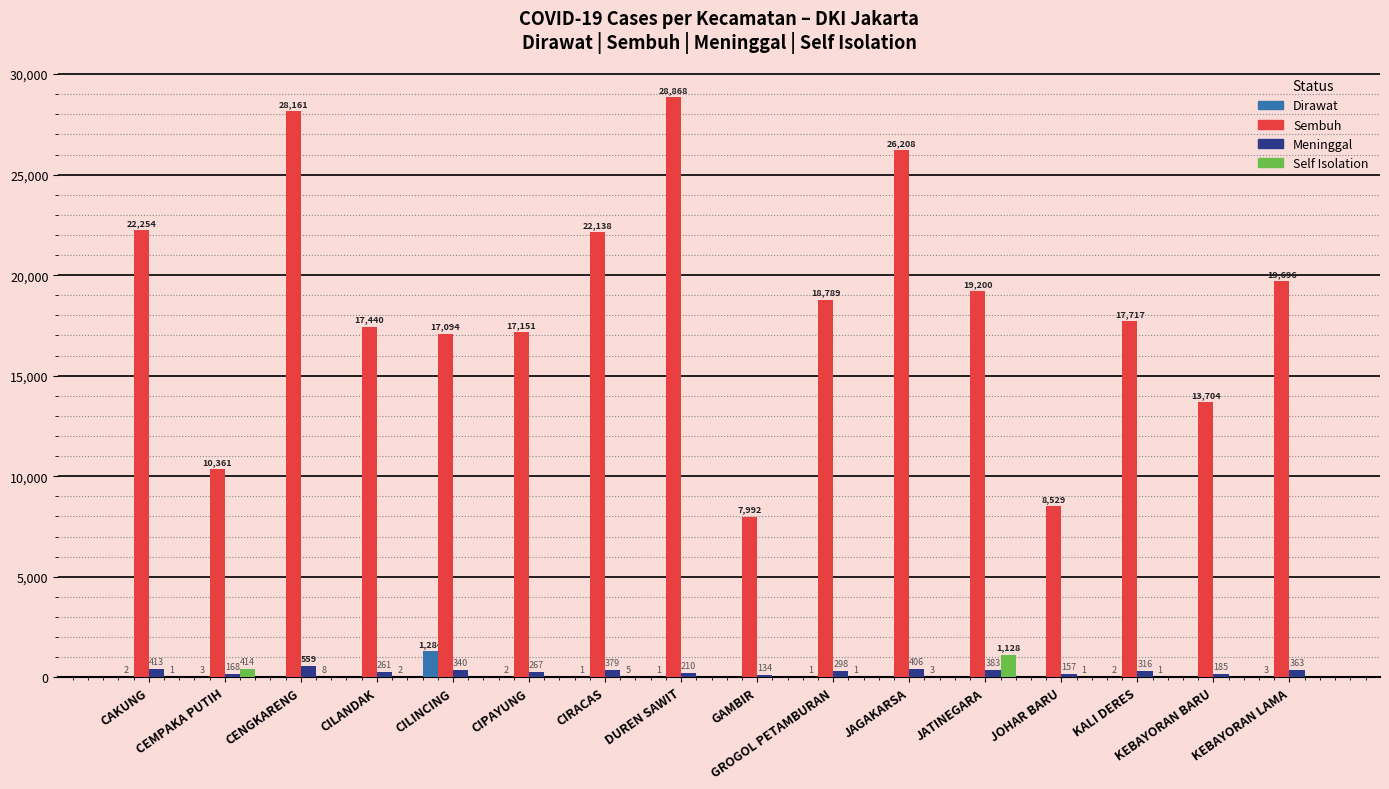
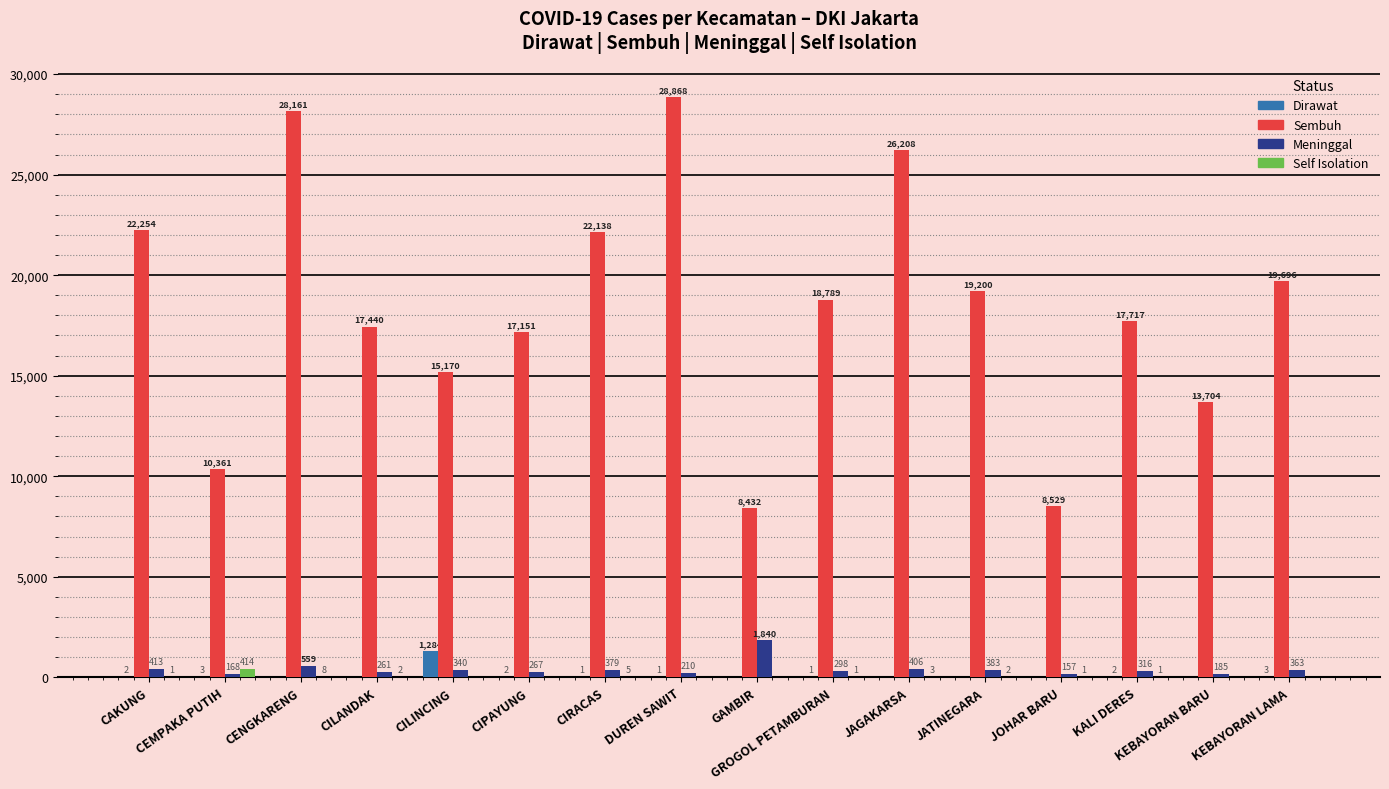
  {
    "Dirawat": {
      "CAKUNG": "2",
      "CEMPAKA PUTIH": "3",
      "CILINCING": "1,284",
      "CIPAYUNG": "2",
      "CIRACAS": "1",
      "DUREN SAWIT": "1",
      "GROGOL PETAMBURAN": "1",
      "KALI DERES": "2",
      "KEBAYORAN LAMA": "3"
    },
    "Sembuh": {
      "CAKUNG": "22,254",
      "CEMPAKA PUTIH": "10,361",
      "CENGKARENG": "28,161",
      "CILANDAK": "17,440",
-     "CILINCING": "17,094",
+     "CILINCING": "15,170",
      "CIPAYUNG": "17,151",
      "CIRACAS": "22,138",
      "DUREN SAWIT": "28,868",
-     "GAMBIR": "7,992",
+     "GAMBIR": "8,432",
      "GROGOL PETAMBURAN": "18,789",
      "JAGAKARSA": "26,208",
      "JATINEGARA": "19,200",
      "JOHAR BARU": "8,529",
      "KALI DERES": "17,717",
      "KEBAYORAN BARU": "13,704",
      "KEBAYORAN LAMA": "19,696"
    },
    "Meninggal": {
      "CAKUNG": "413",
      "CEMPAKA PUTIH": "168",
      "CENGKARENG": "559",
      "CILANDAK": "261",
      "CILINCING": "340",
      "CIPAYUNG": "267",
      "CIRACAS": "379",
      "DUREN SAWIT": "210",
-     "GAMBIR": "134",
+     "GAMBIR": "1,840",
      "GROGOL PETAMBURAN": "298",
      "JAGAKARSA": "406",
      "JATINEGARA": "383",
      "JOHAR BARU": "157",
      "KALI DERES": "316",
      "KEBAYORAN BARU": "185",
      "KEBAYORAN LAMA": "363"
    },
    "Self Isolation": {
      "CAKUNG": "1",
      "CEMPAKA PUTIH": "414",
      "CENGKARENG": "8",
      "CILANDAK": "2",
      "CIRACAS": "5",
      "GROGOL PETAMBURAN": "1",
      "JAGAKARSA": "3",
-     "JATINEGARA": "1,128",
+     "JATINEGARA": "2",
      "JOHAR BARU": "1",
      "KALI DERES": "1"
    }
  }
